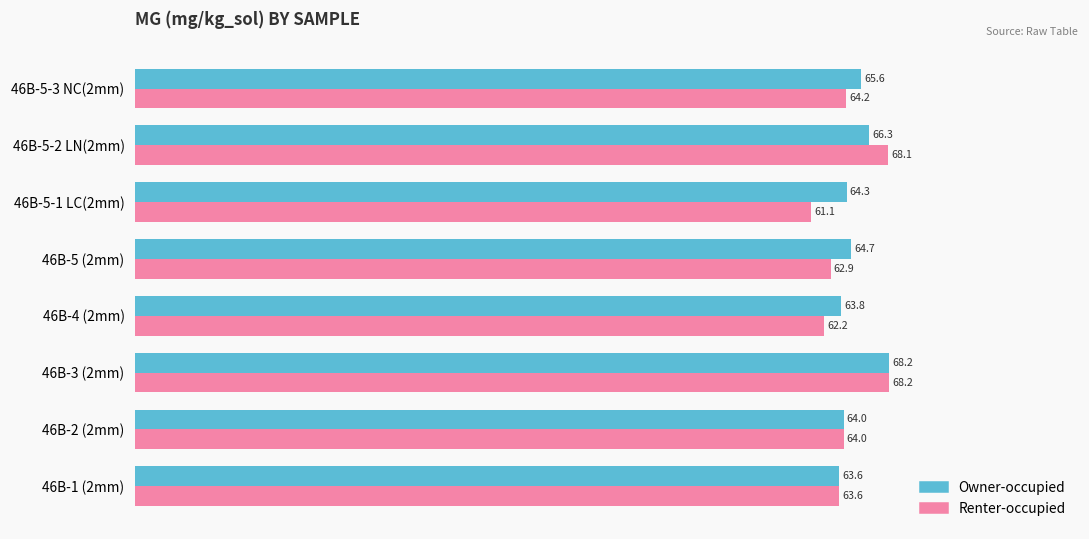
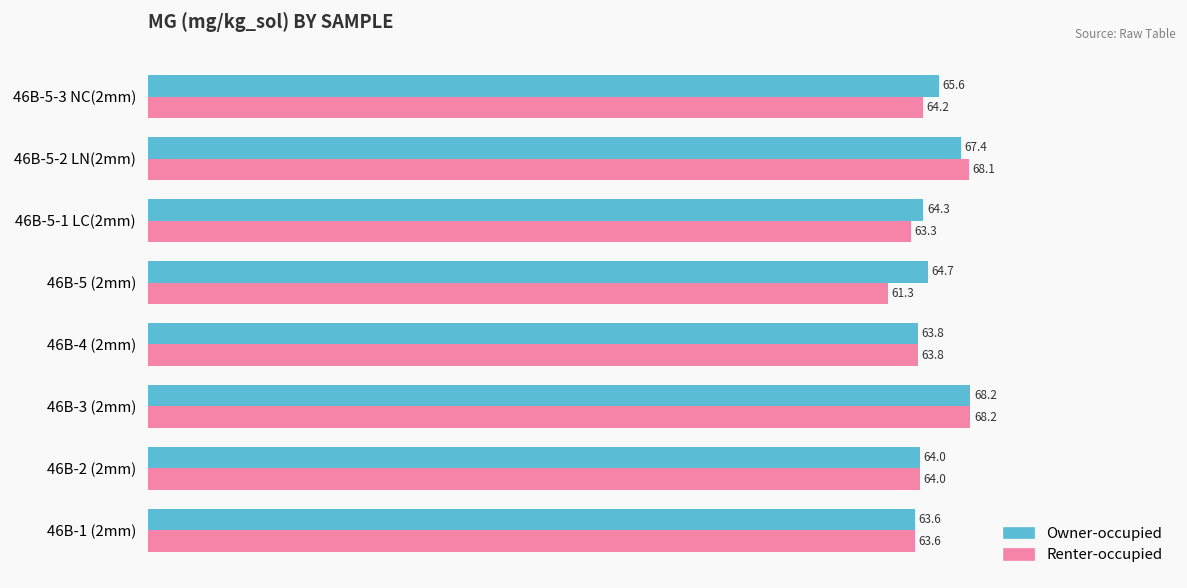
  {
    "Owner-occupied": {
      "46B-5-3 NC(2mm)": 65.6,
-     "46B-5-2 LN(2mm)": 66.3,
+     "46B-5-2 LN(2mm)": 67.4,
      "46B-5-1 LC(2mm)": 64.3,
      "46B-5 (2mm)": 64.7,
      "46B-4 (2mm)": 63.8,
      "46B-3 (2mm)": 68.2,
      "46B-2 (2mm)": 64.0,
      "46B-1 (2mm)": 63.6
    },
    "Renter-occupied": {
      "46B-5-3 NC(2mm)": 64.2,
      "46B-5-2 LN(2mm)": 68.1,
-     "46B-5-1 LC(2mm)": 61.1,
-     "46B-5 (2mm)": 62.9,
-     "46B-4 (2mm)": 62.2,
+     "46B-5-1 LC(2mm)": 63.3,
+     "46B-5 (2mm)": 61.3,
+     "46B-4 (2mm)": 63.8,
      "46B-3 (2mm)": 68.2,
      "46B-2 (2mm)": 64.0,
      "46B-1 (2mm)": 63.6
    }
  }
